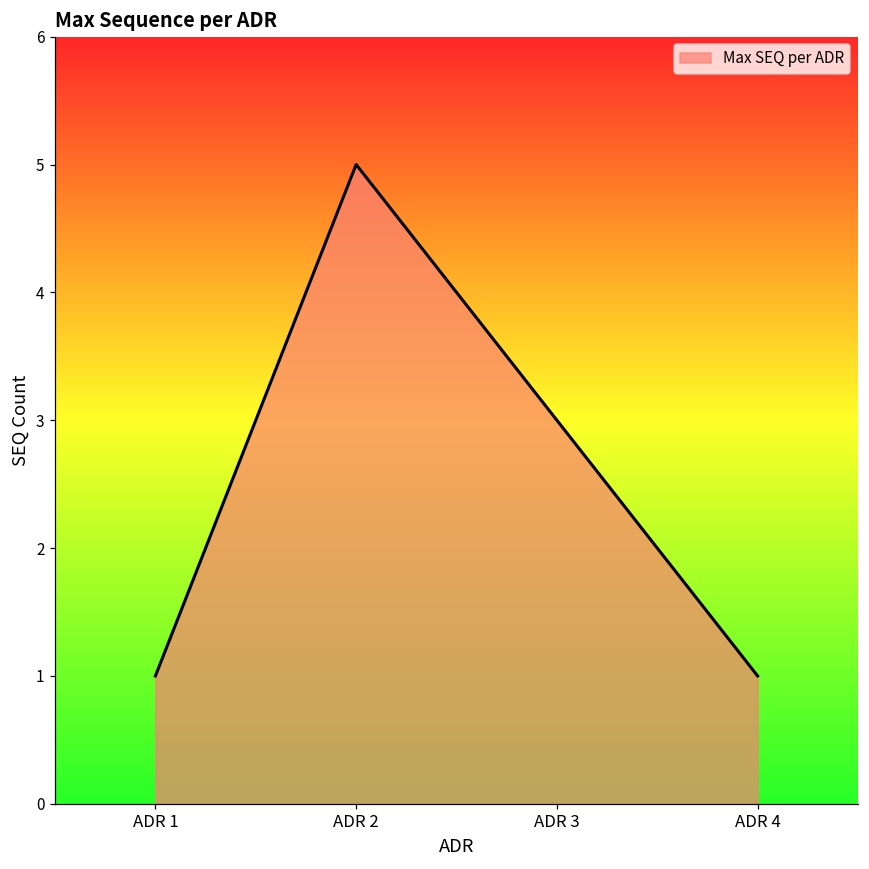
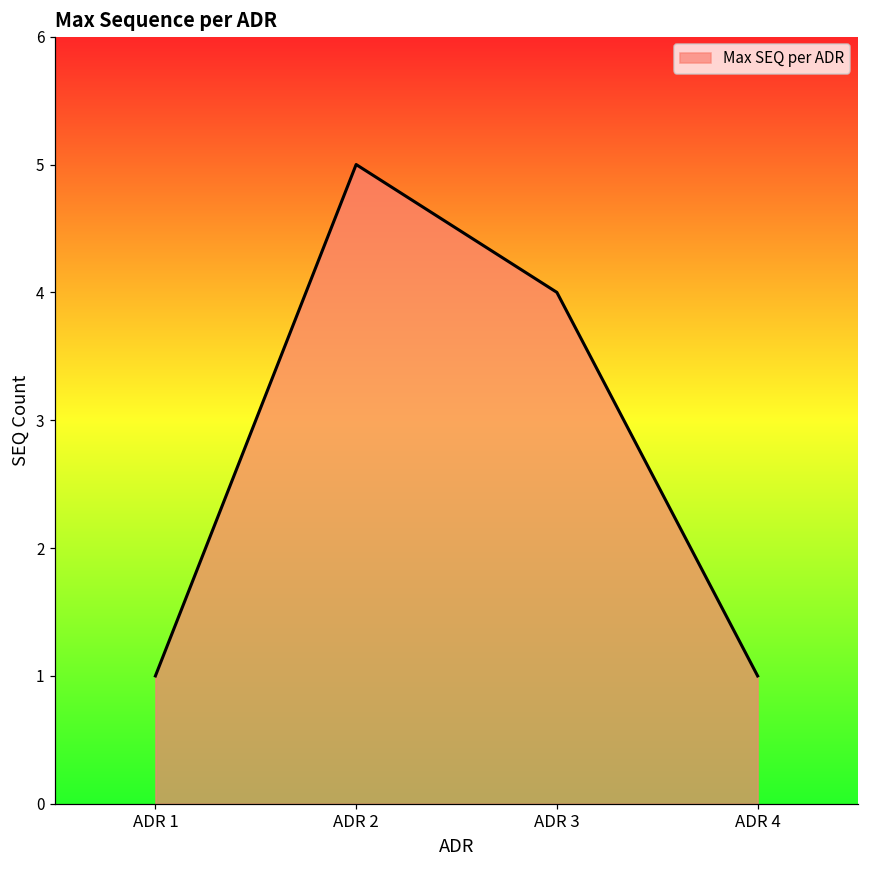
  {
    "ADR 1": 1,
    "ADR 2": 5,
-   "ADR 3": 3,
+   "ADR 3": 4,
    "ADR 4": 1
  }
